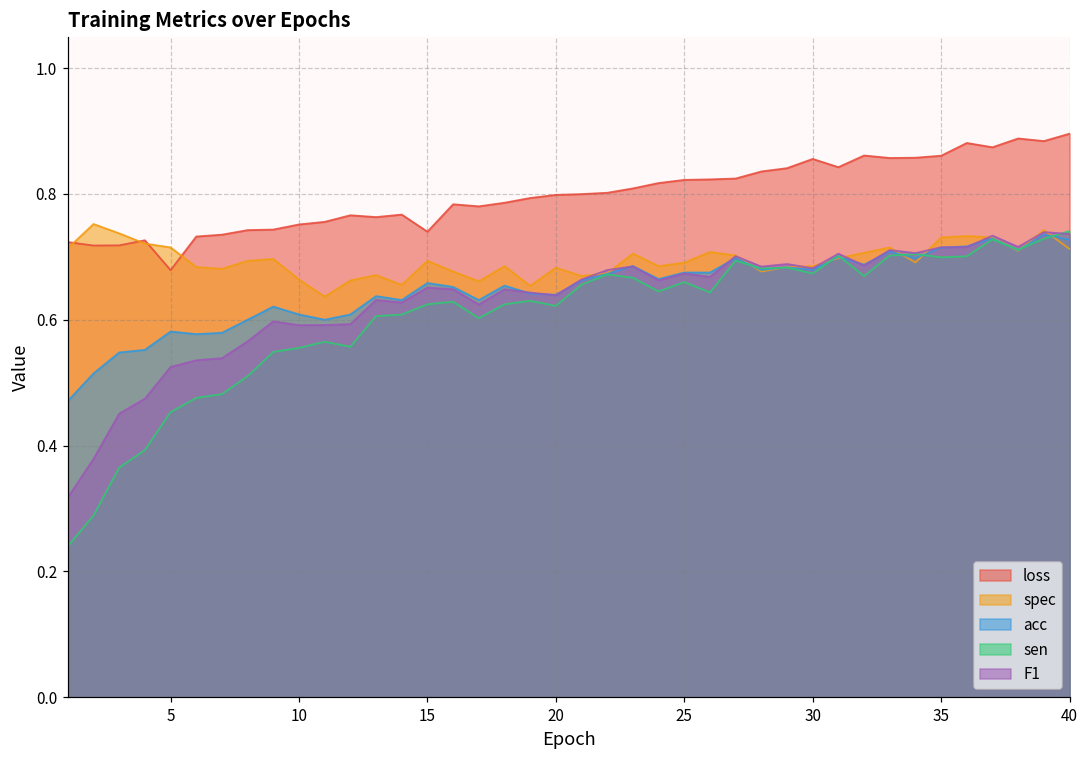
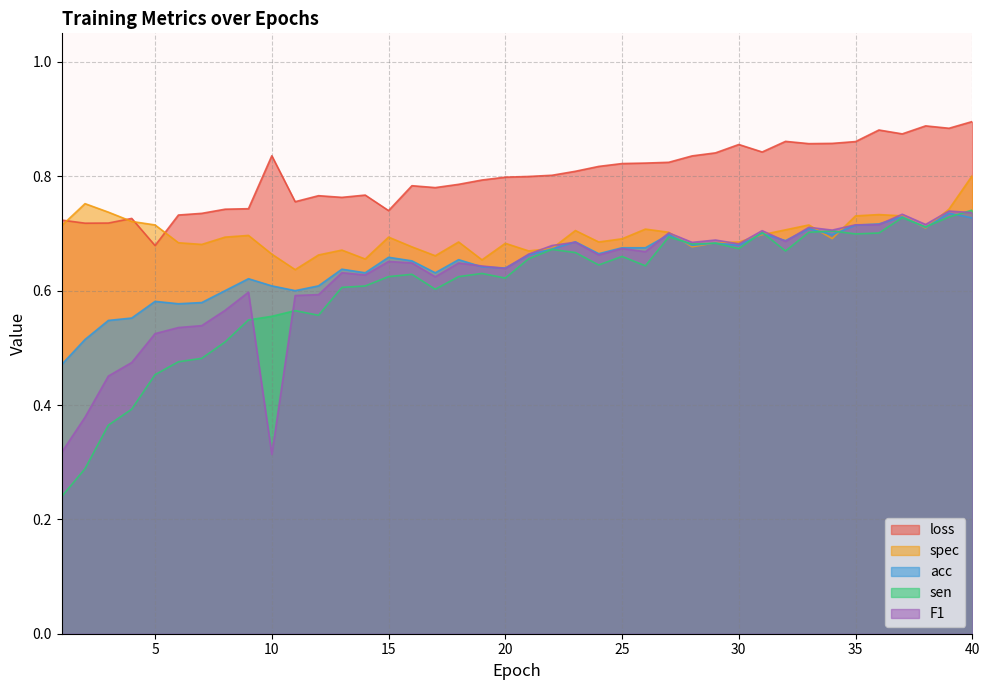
  {
    "loss": {
      "5": 0.68,
-     "10": 0.75,
+     "10": 0.84,
      "15": 0.74,
      "20": 0.80,
      "25": 0.82,
      "30": 0.86,
      "35": 0.86,
      "40": 0.90
    },
    "spec": {
      "5": 0.71,
      "10": 0.66,
      "15": 0.69,
      "20": 0.68,
      "25": 0.69,
      "35": 0.73,
-     "40": 0.71
+     "40": 0.80
    },
    "acc": {
      "5": 0.58,
      "10": 0.61,
      "15": 0.66,
      "40": 0.73
    },
    "sen": {
      "5": 0.45,
      "10": 0.56,
      "15": 0.62,
      "20": 0.62,
      "25": 0.66,
      "30": 0.67,
      "35": 0.70
    },
    "F1": {
      "5": 0.52,
-     "10": 0.59,
+     "10": 0.31,
      "15": 0.65
    }
  }
